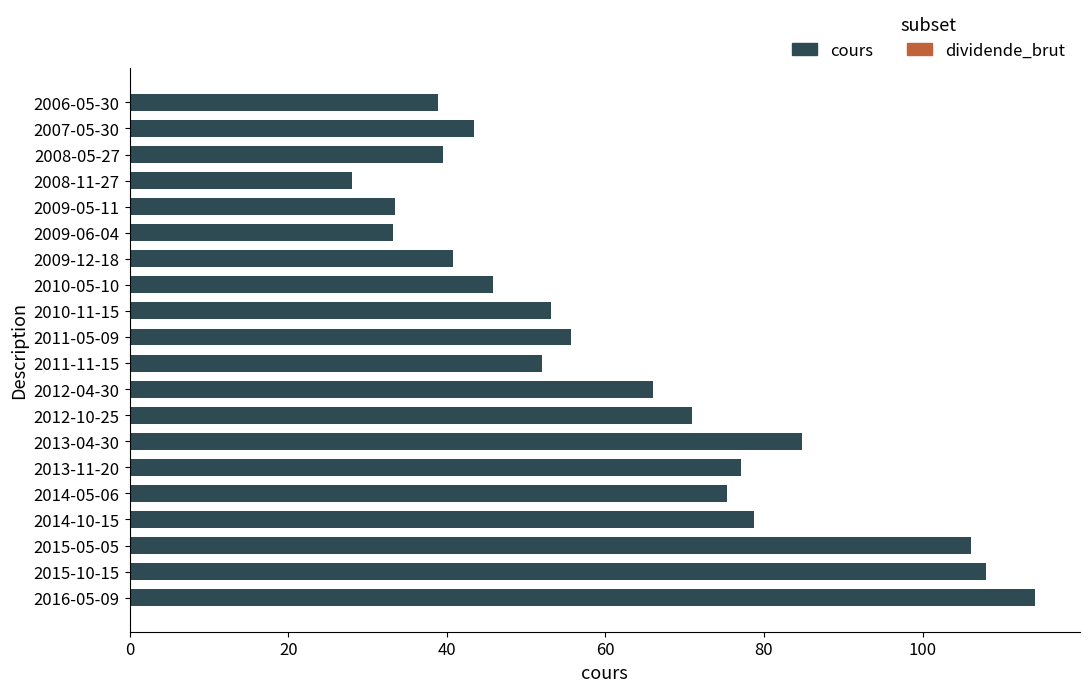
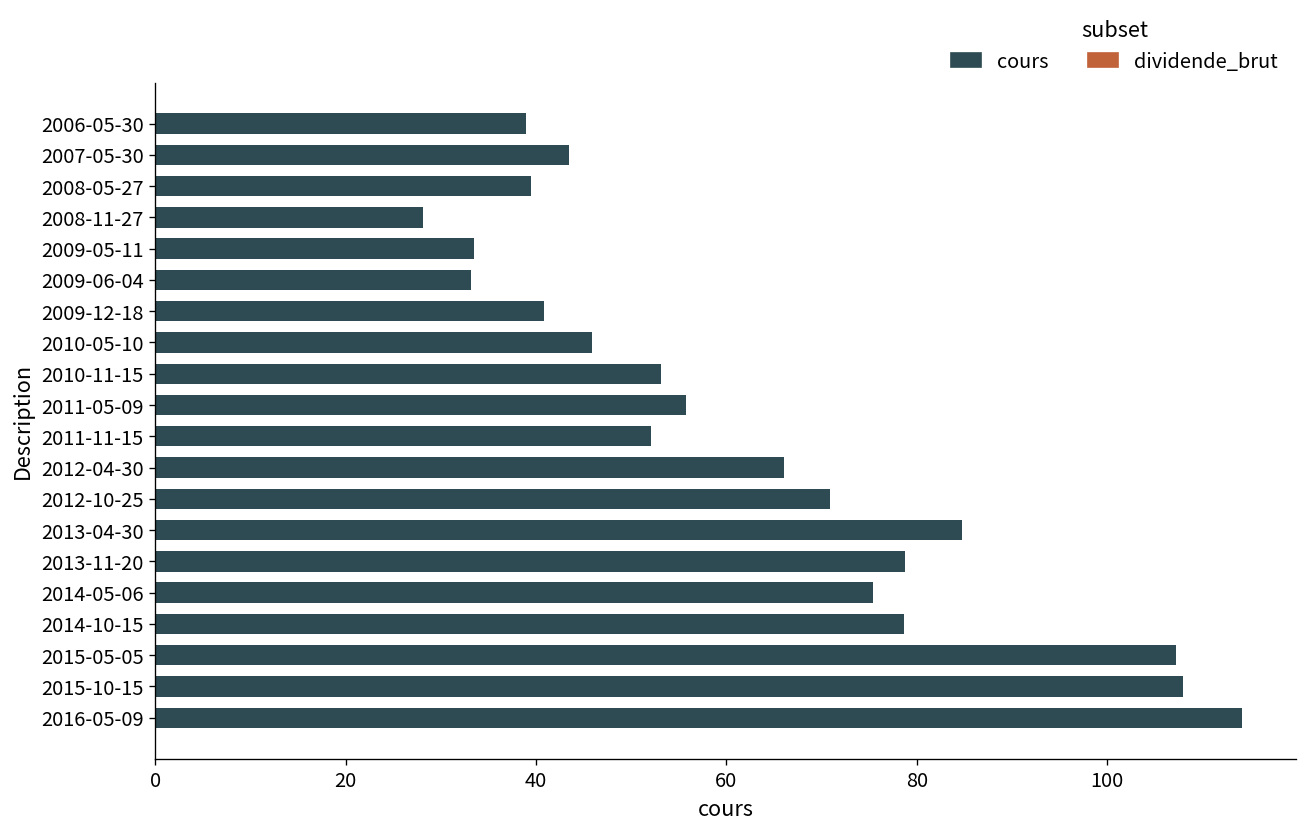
  {
    "2006-05-30": 39,
    "2007-05-30": 43,
    "2008-05-27": 39,
    "2008-11-27": 28,
    "2009-05-11": 33,
    "2009-06-04": 33,
    "2009-12-18": 41,
    "2010-05-10": 46,
    "2010-11-15": 53,
    "2011-05-09": 56,
    "2011-11-15": 52,
    "2012-04-30": 66,
    "2012-10-25": 71,
    "2013-04-30": 85,
-   "2013-11-20": 77,
+   "2013-11-20": 79,
    "2014-05-06": 75,
    "2014-10-15": 79,
-   "2015-05-05": 106,
+   "2015-05-05": 107,
    "2015-10-15": 108,
    "2016-05-09": 114
  }
